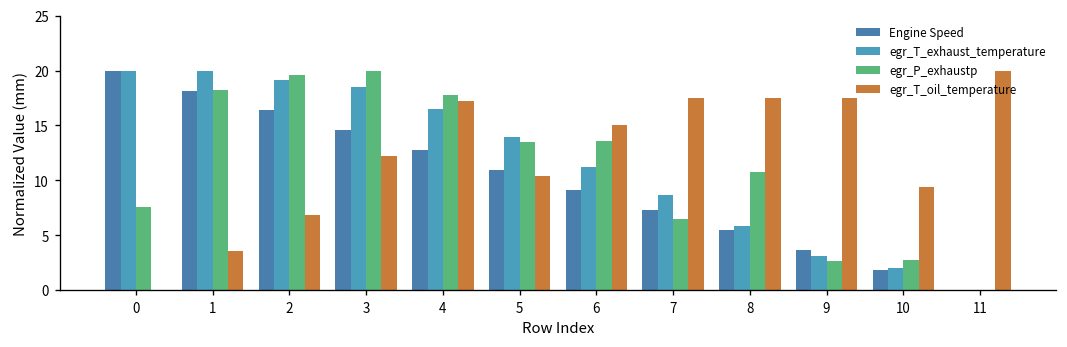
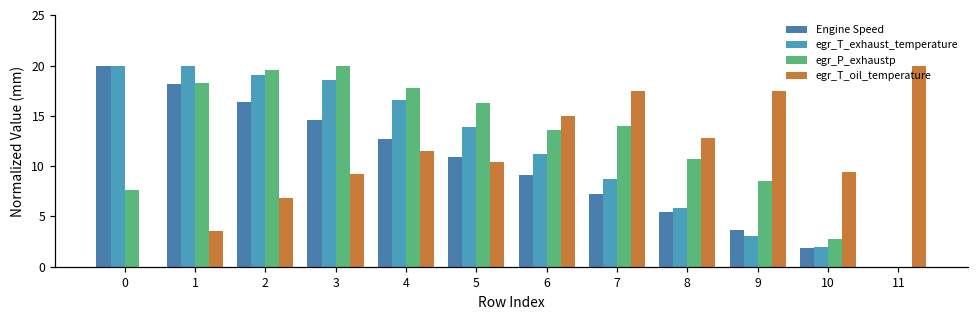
  {
    "egr_P_exhaustp": {
      "0": 8,
      "1": 18,
      "2": 20,
      "3": 20,
      "4": 18,
-     "5": 14,
+     "5": 16,
      "6": 14,
-     "7": 7,
+     "7": 14,
      "8": 11,
-     "9": 3,
+     "9": 9,
      "10": 3,
      "11": 0
    },
    "egr_T_oil_temperature": {
      "0": 0,
      "1": 4,
      "2": 7,
-     "3": 12,
-     "4": 17,
+     "3": 9,
+     "4": 12,
      "5": 10,
      "6": 15,
      "7": 17,
-     "8": 18,
+     "8": 13,
      "9": 18,
      "10": 9,
      "11": 20
    }
  }
